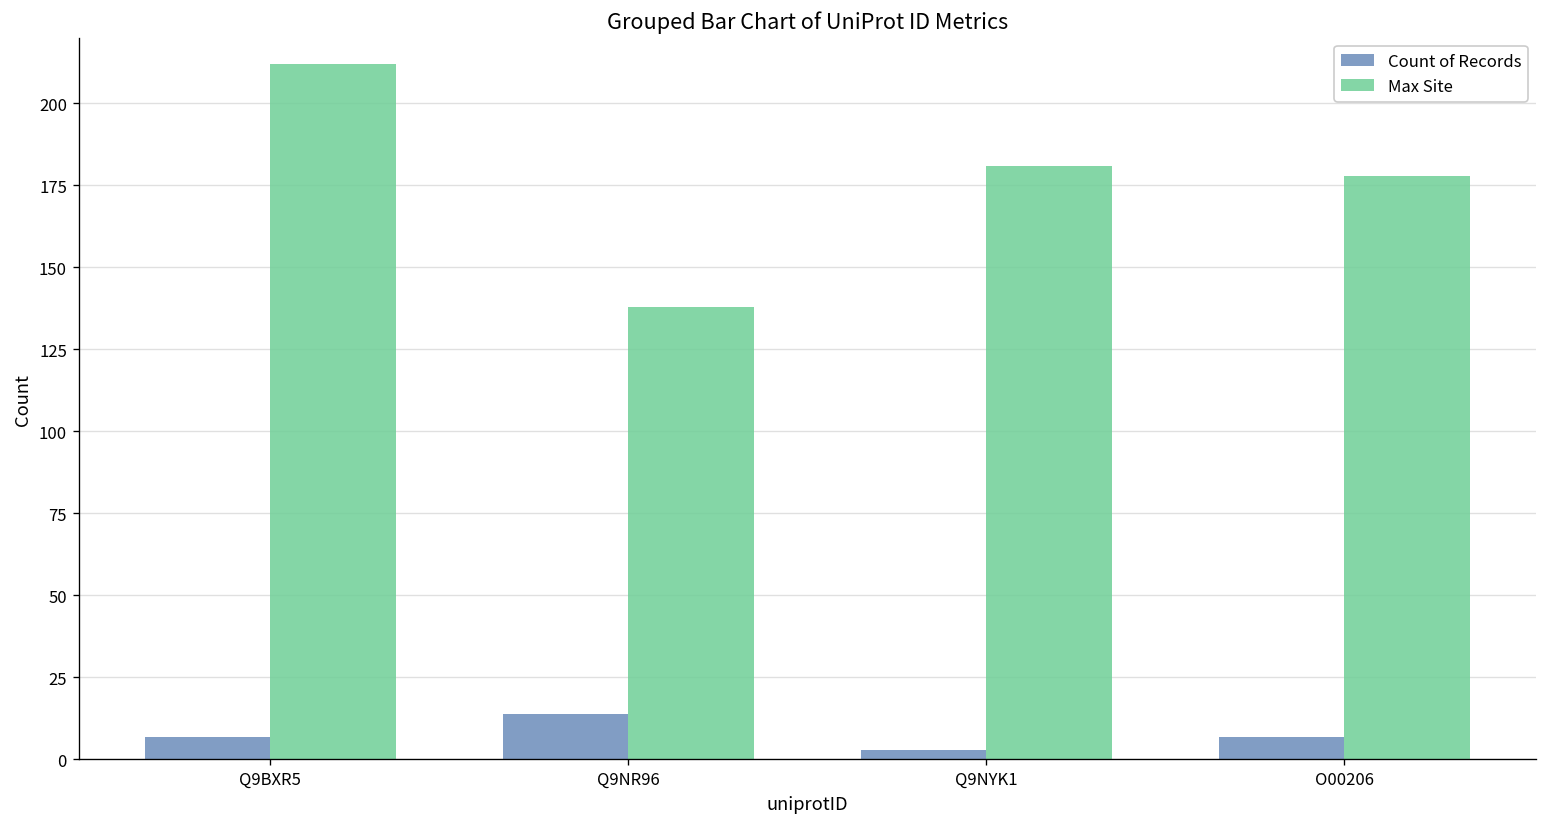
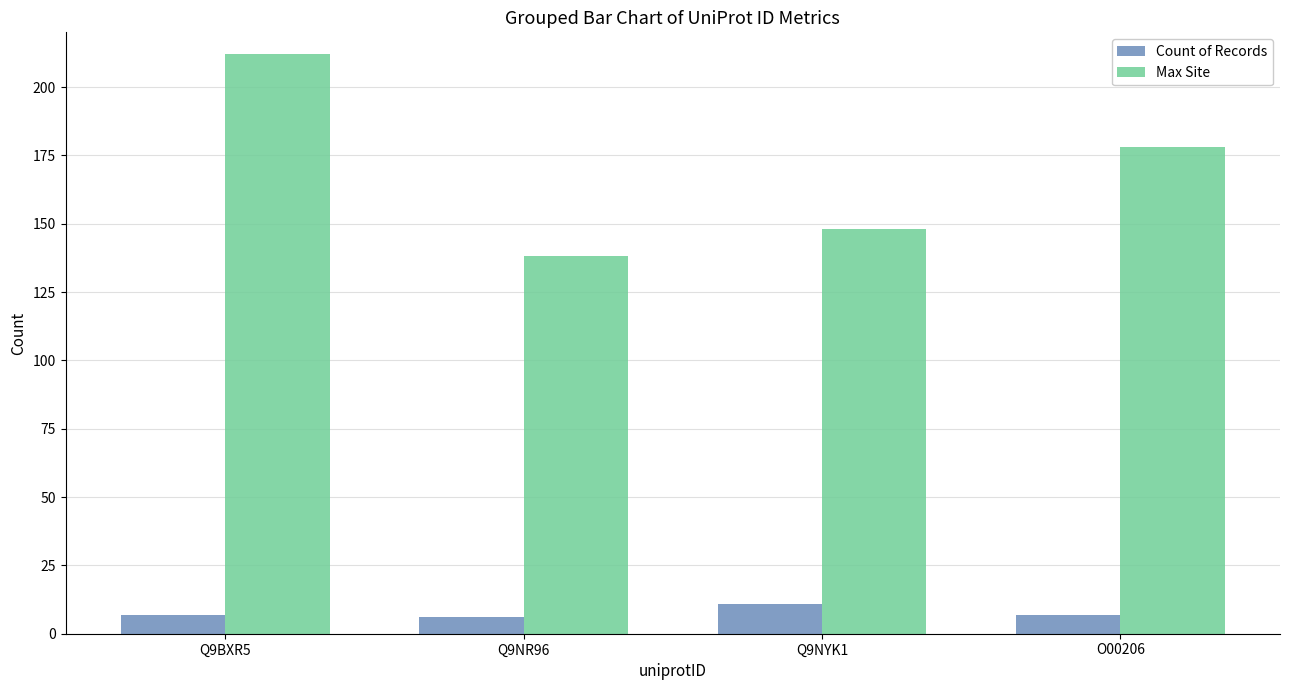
  {
    "Count of Records": {
      "Q9BXR5": 7,
-     "Q9NR96": 14,
-     "Q9NYK1": 3,
+     "Q9NR96": 6,
+     "Q9NYK1": 11,
      "O00206": 7
    },
    "Max Site": {
      "Q9BXR5": 212,
      "Q9NR96": 138,
-     "Q9NYK1": 181,
+     "Q9NYK1": 148,
      "O00206": 178
    }
  }
